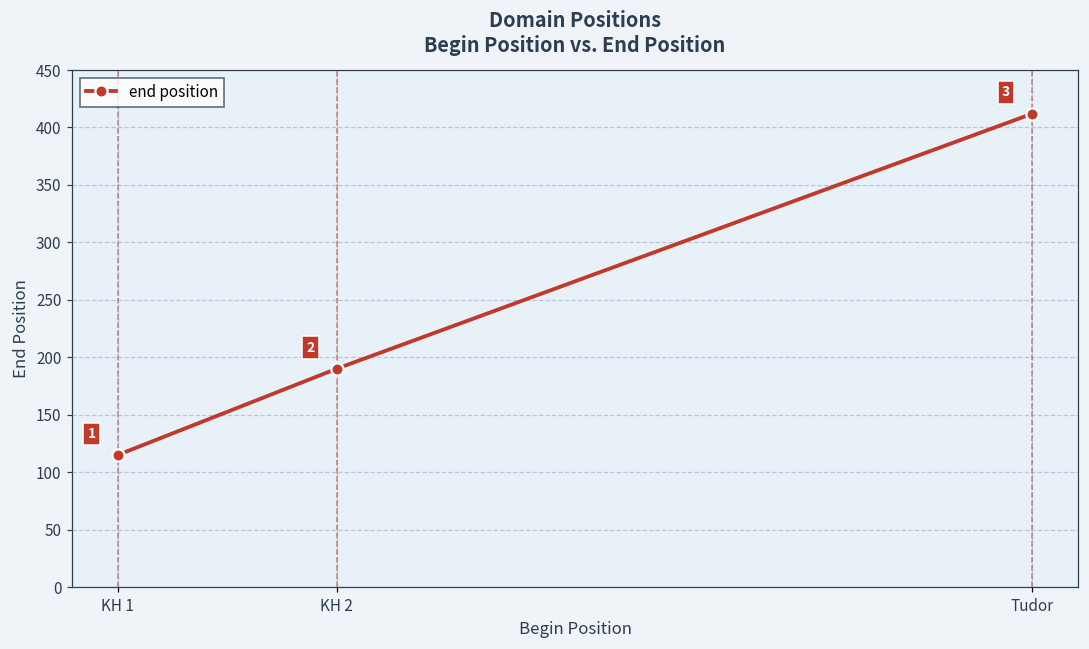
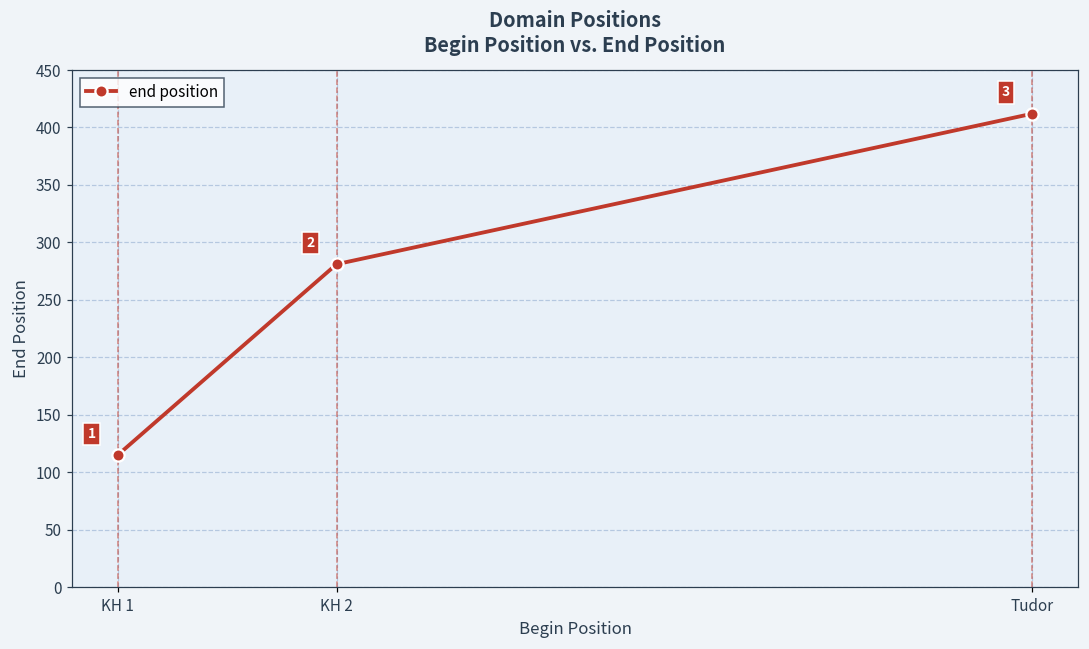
  {
-   "KH 2": 190
+   "KH 2": 281
  }
